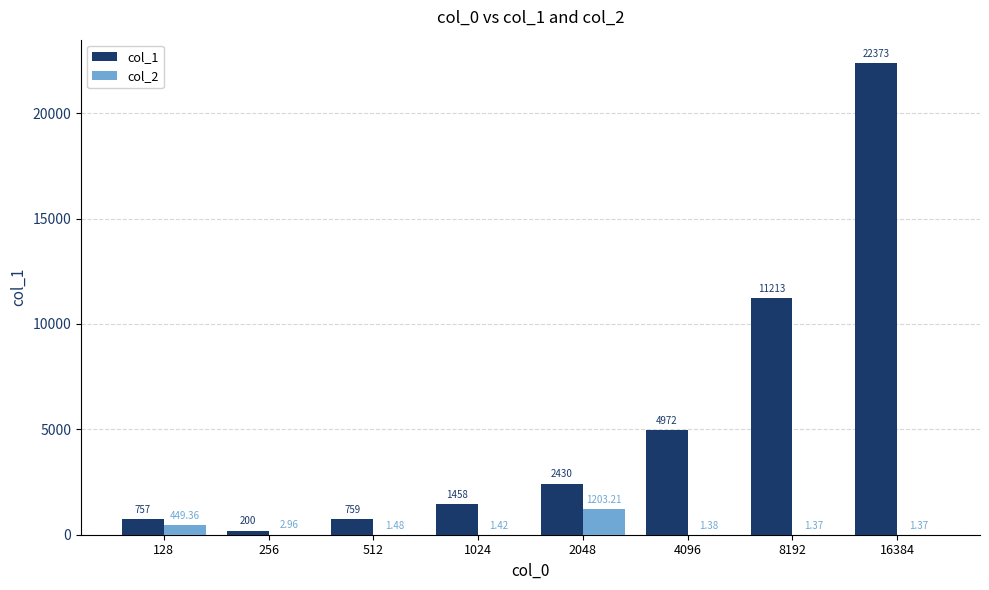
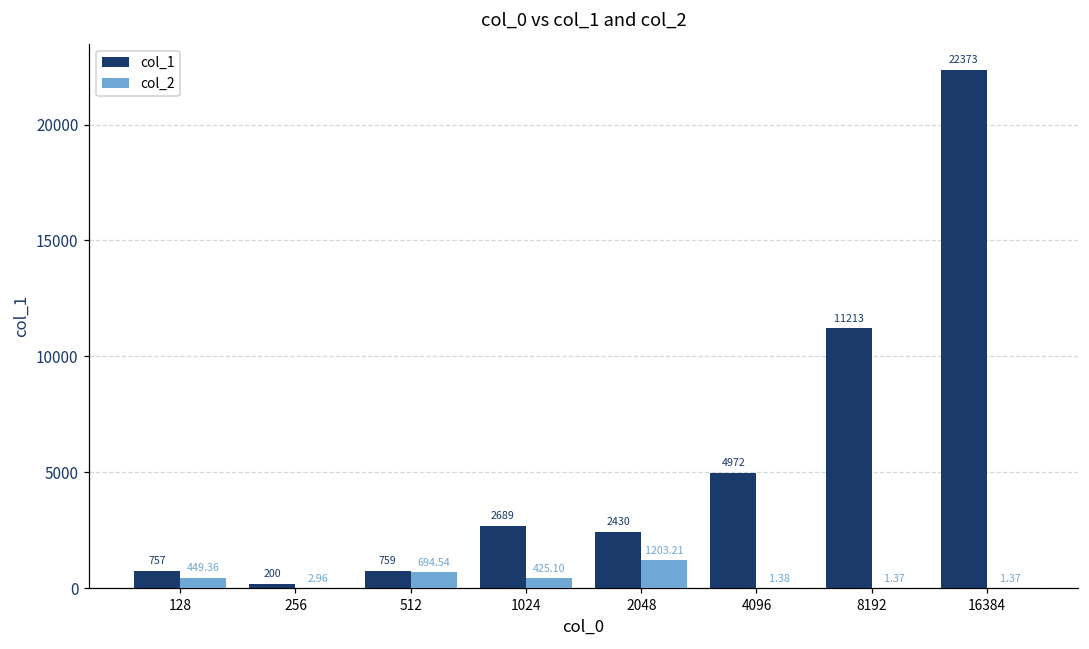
  {
    "col_1": {
      "128": 757,
      "256": 200,
      "512": 759,
-     "1024": 1458,
+     "1024": 2689,
      "2048": 2430,
      "4096": 4972,
      "8192": 11213,
      "16384": 22373
    },
    "col_2": {
      "128": 449.36,
      "256": 2.96,
-     "512": 1.48,
-     "1024": 1.42,
+     "512": 694.54,
+     "1024": 425.10,
      "2048": 1203.21,
      "4096": 1.38,
      "8192": 1.37,
      "16384": 1.37
    }
  }
